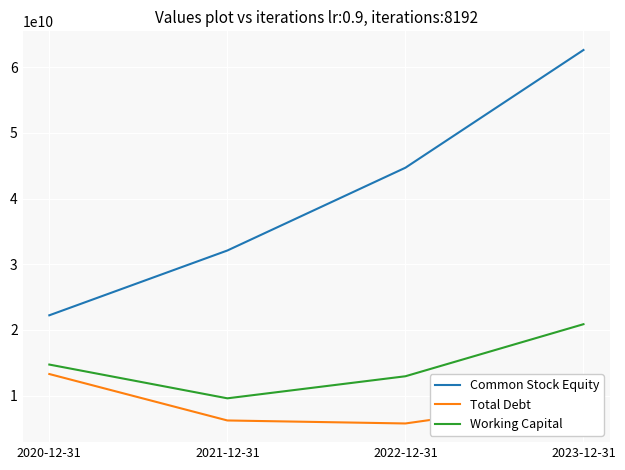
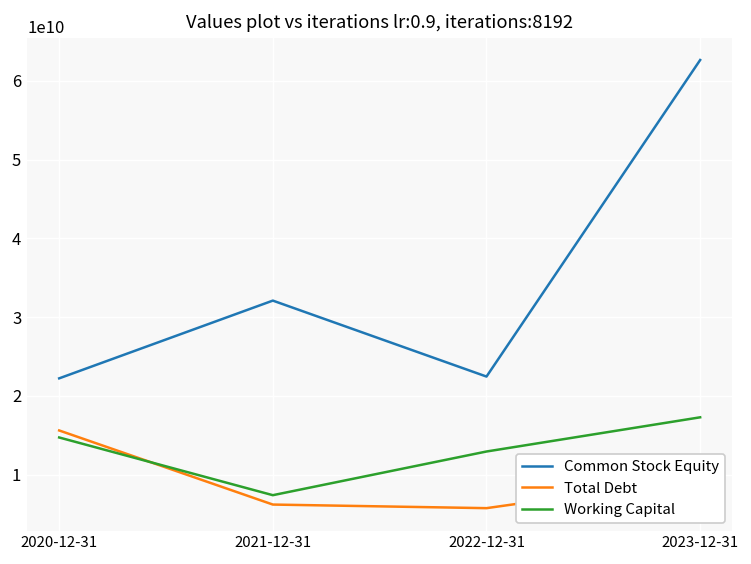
  {
    "Common Stock Equity": {
      "2020-12-31": 22000000000,
      "2021-12-31": 32000000000,
-     "2022-12-31": 45000000000,
+     "2022-12-31": 22000000000,
      "2023-12-31": 63000000000
    },
    "Total Debt": {
-     "2020-12-31": 13000000000,
+     "2020-12-31": 16000000000,
      "2021-12-31": 6000000000,
      "2022-12-31": 6000000000
    },
    "Working Capital": {
      "2020-12-31": 15000000000,
-     "2021-12-31": 10000000000,
+     "2021-12-31": 7000000000,
      "2022-12-31": 13000000000,
-     "2023-12-31": 21000000000
+     "2023-12-31": 17000000000
    }
  }
